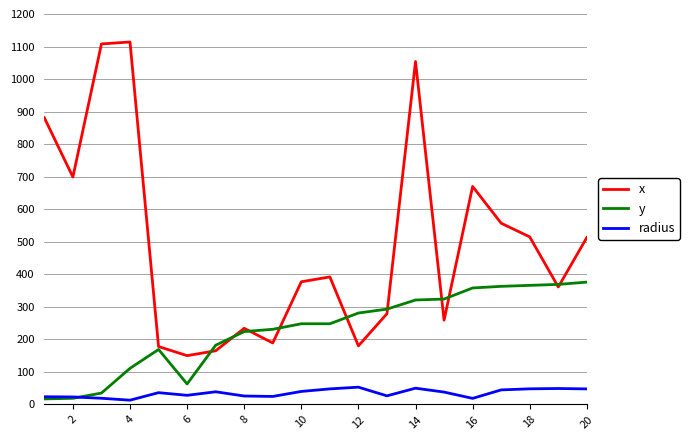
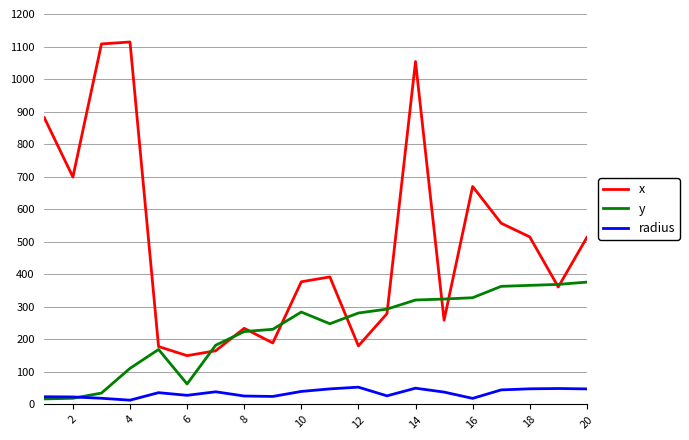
  {
    "x": {
      "2": 700,
      "4": 1110,
      "6": 150,
      "8": 230,
      "10": 380,
      "12": 180,
      "14": 1050,
      "16": 670,
      "18": 520,
      "20": 510
    },
    "y": {
      "4": 110,
      "6": 60,
      "8": 220,
-     "10": 250,
+     "10": 280,
      "12": 280,
      "14": 320,
-     "16": 360,
+     "16": 330,
      "18": 370,
      "20": 380
    },
    "radius": {
      "4": 10,
      "6": 30,
      "8": 30,
      "10": 40,
      "12": 50,
      "14": 50,
      "16": 20,
      "18": 50,
      "20": 50
    }
  }
